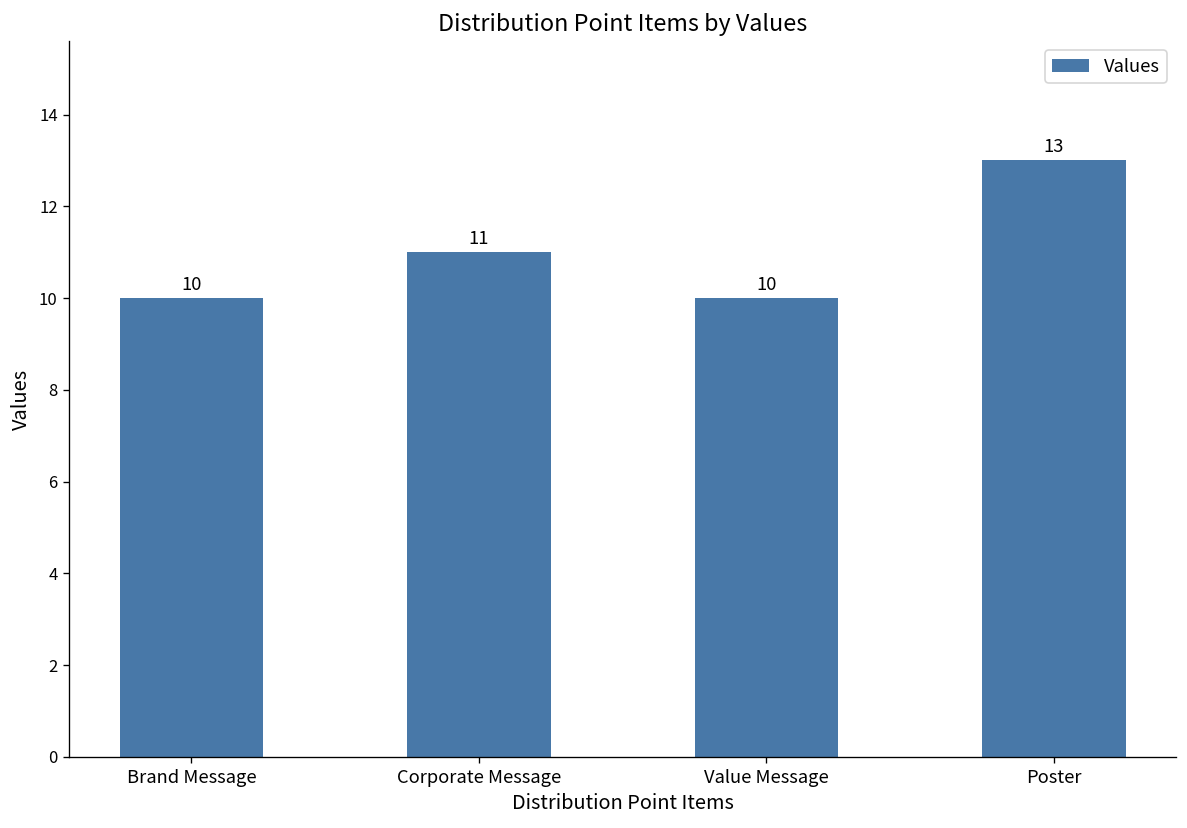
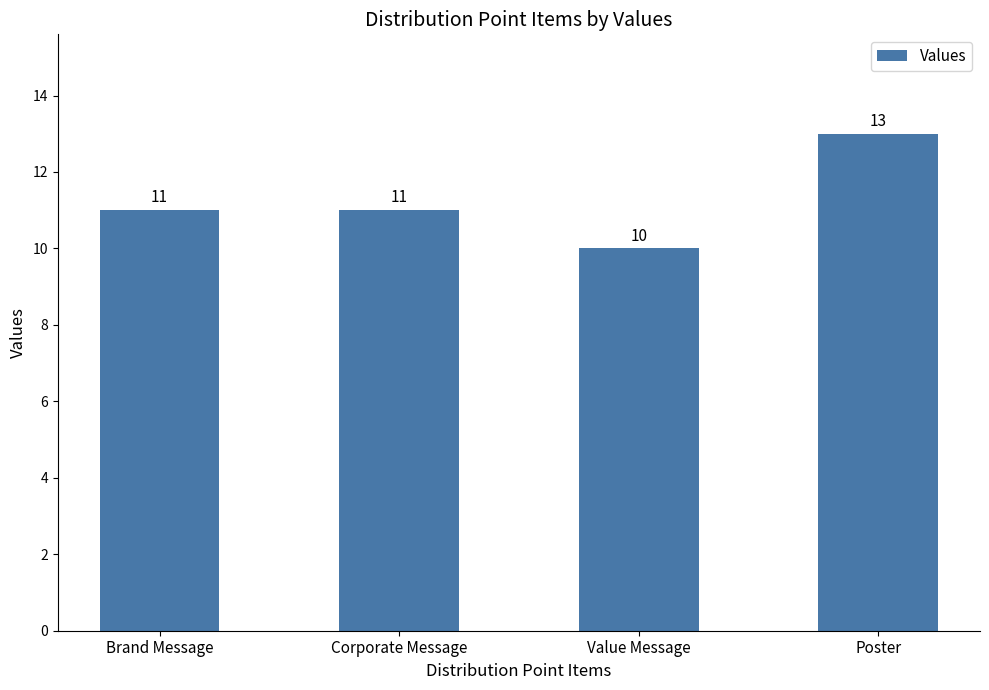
  {
-   "Brand Message": 10,
+   "Brand Message": 11,
    "Corporate Message": 11,
    "Value Message": 10,
    "Poster": 13
  }
